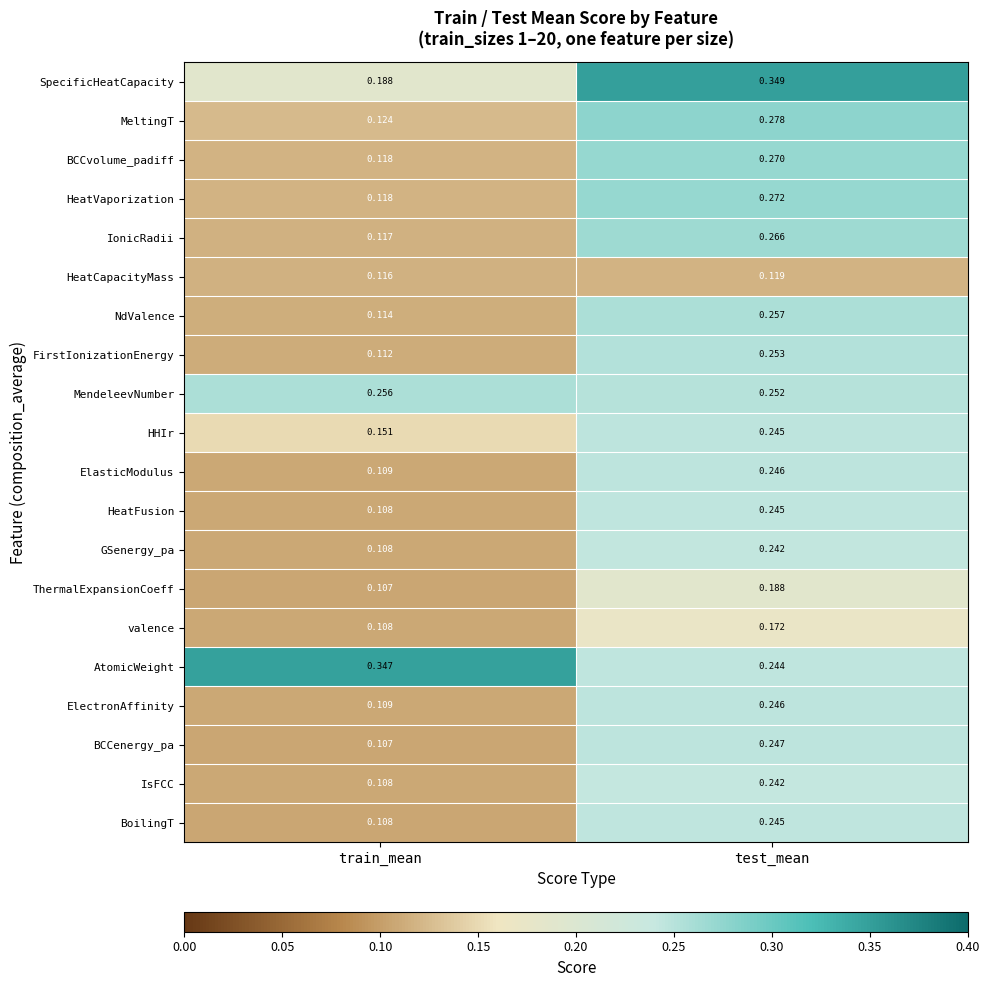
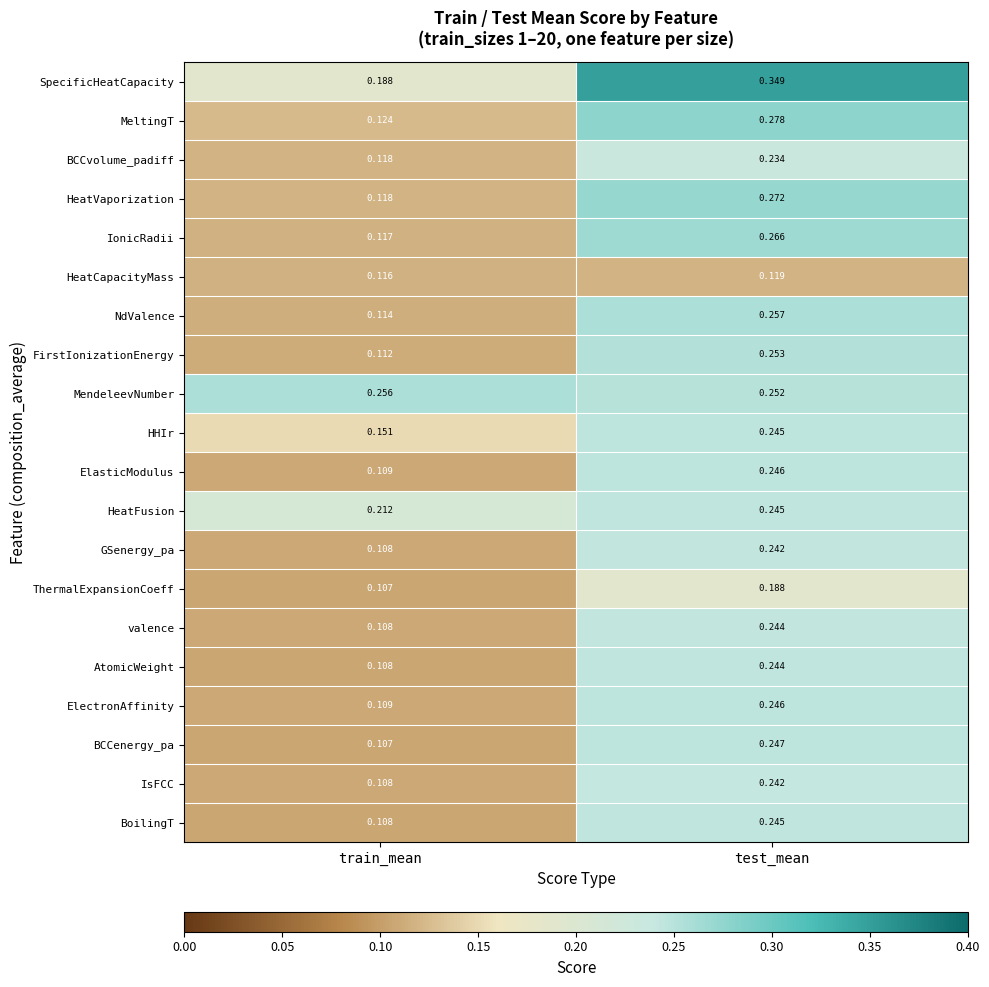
  {
    "SpecificHeatCapacity": {
      "train_mean": 0.188,
      "test_mean": 0.349
    },
    "MeltingT": {
      "train_mean": 0.124,
      "test_mean": 0.278
    },
    "BCCvolume_padiff": {
      "train_mean": 0.118,
-     "test_mean": 0.270
+     "test_mean": 0.234
    },
    "HeatVaporization": {
      "train_mean": 0.118,
      "test_mean": 0.272
    },
    "IonicRadii": {
      "train_mean": 0.117,
      "test_mean": 0.266
    },
    "HeatCapacityMass": {
      "train_mean": 0.116,
      "test_mean": 0.119
    },
    "NdValence": {
      "train_mean": 0.114,
      "test_mean": 0.257
    },
    "FirstIonizationEnergy": {
      "train_mean": 0.112,
      "test_mean": 0.253
    },
    "MendeleevNumber": {
      "train_mean": 0.256,
      "test_mean": 0.252
    },
    "HHIr": {
      "train_mean": 0.151,
      "test_mean": 0.245
    },
    "ElasticModulus": {
      "train_mean": 0.109,
      "test_mean": 0.246
    },
    "HeatFusion": {
-     "train_mean": 0.108,
+     "train_mean": 0.212,
      "test_mean": 0.245
    },
    "GSenergy_pa": {
      "train_mean": 0.108,
      "test_mean": 0.242
    },
    "ThermalExpansionCoeff": {
      "train_mean": 0.107,
      "test_mean": 0.188
    },
    "valence": {
      "train_mean": 0.108,
-     "test_mean": 0.172
+     "test_mean": 0.244
    },
    "AtomicWeight": {
-     "train_mean": 0.347,
+     "train_mean": 0.108,
      "test_mean": 0.244
    },
    "ElectronAffinity": {
      "train_mean": 0.109,
      "test_mean": 0.246
    },
    "BCCenergy_pa": {
      "train_mean": 0.107,
      "test_mean": 0.247
    },
    "IsFCC": {
      "train_mean": 0.108,
      "test_mean": 0.242
    },
    "BoilingT": {
      "train_mean": 0.108,
      "test_mean": 0.245
    }
  }
